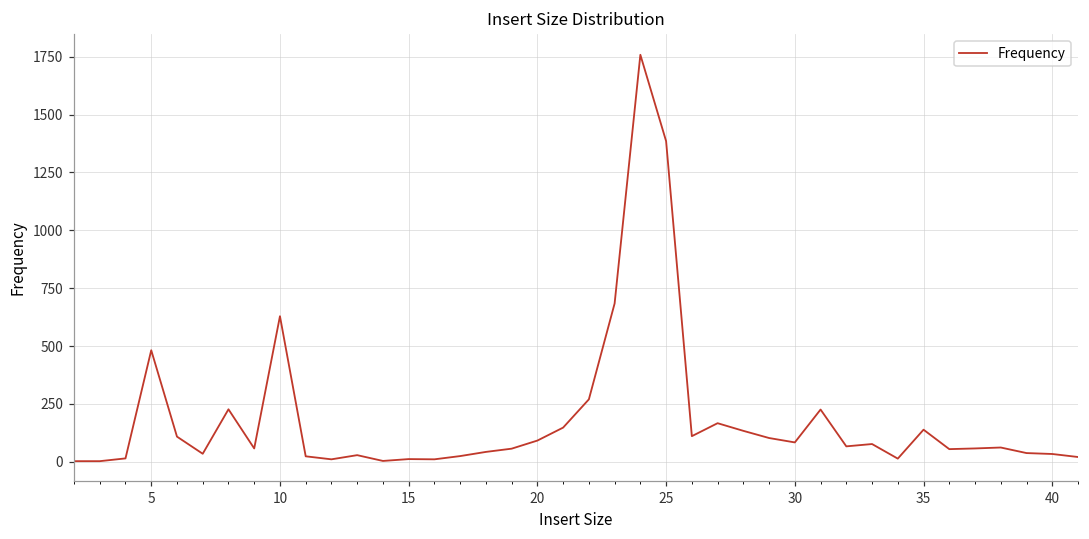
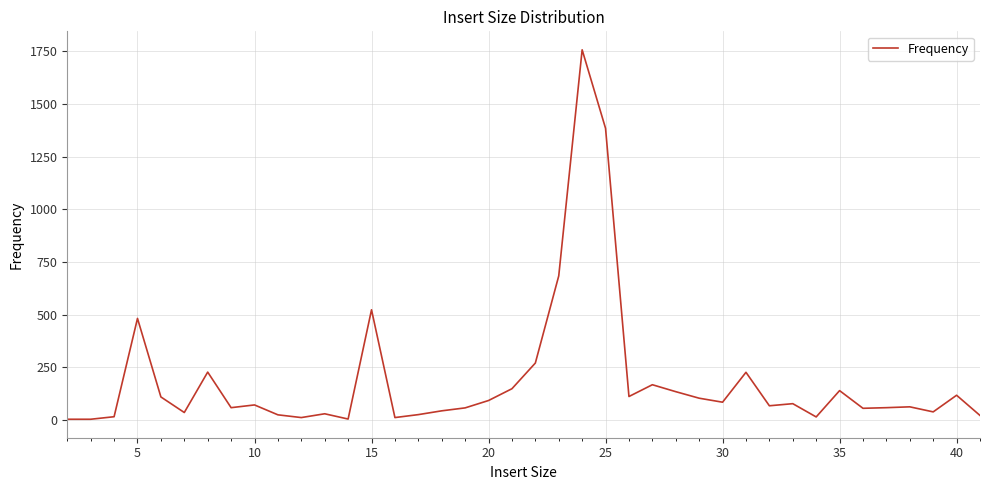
  {
    "5": 480,
-   "10": 630,
-   "15": 10,
+   "10": 70,
+   "15": 520,
    "20": 90,
    "25": 1390,
    "30": 80,
    "35": 140,
-   "40": 30
+   "40": 120
  }
